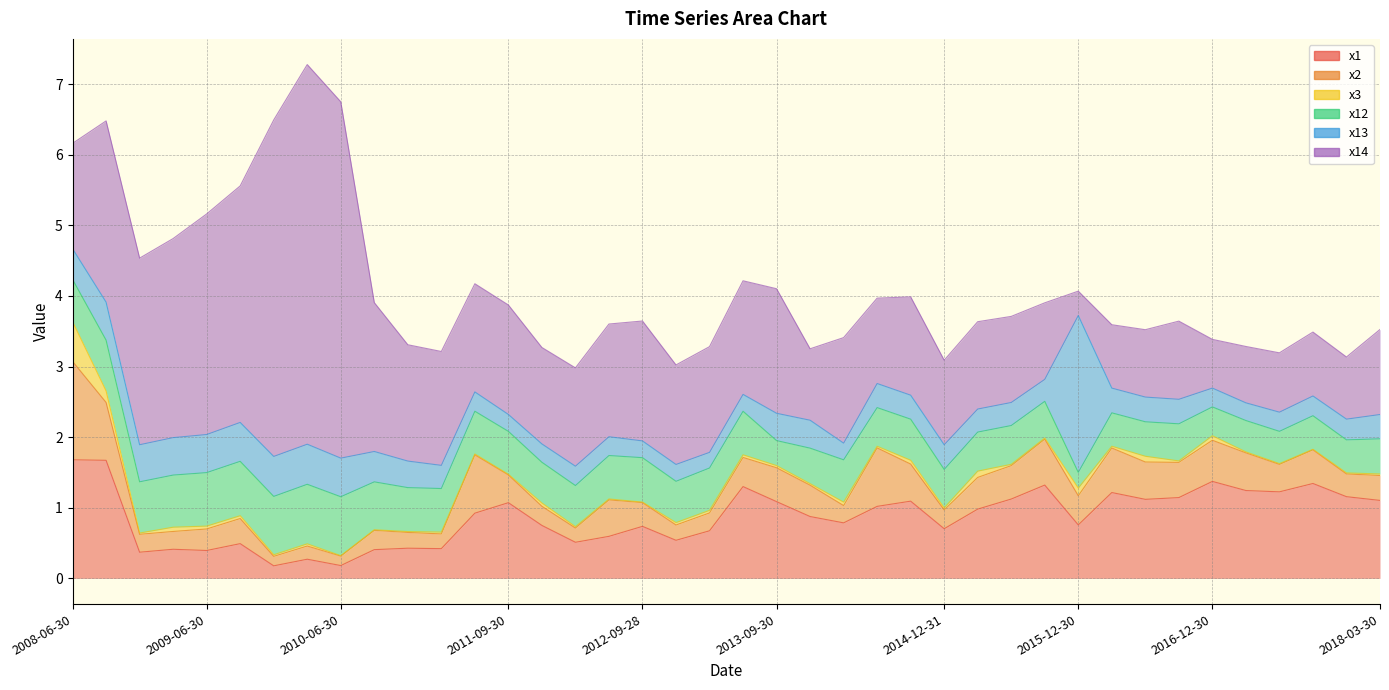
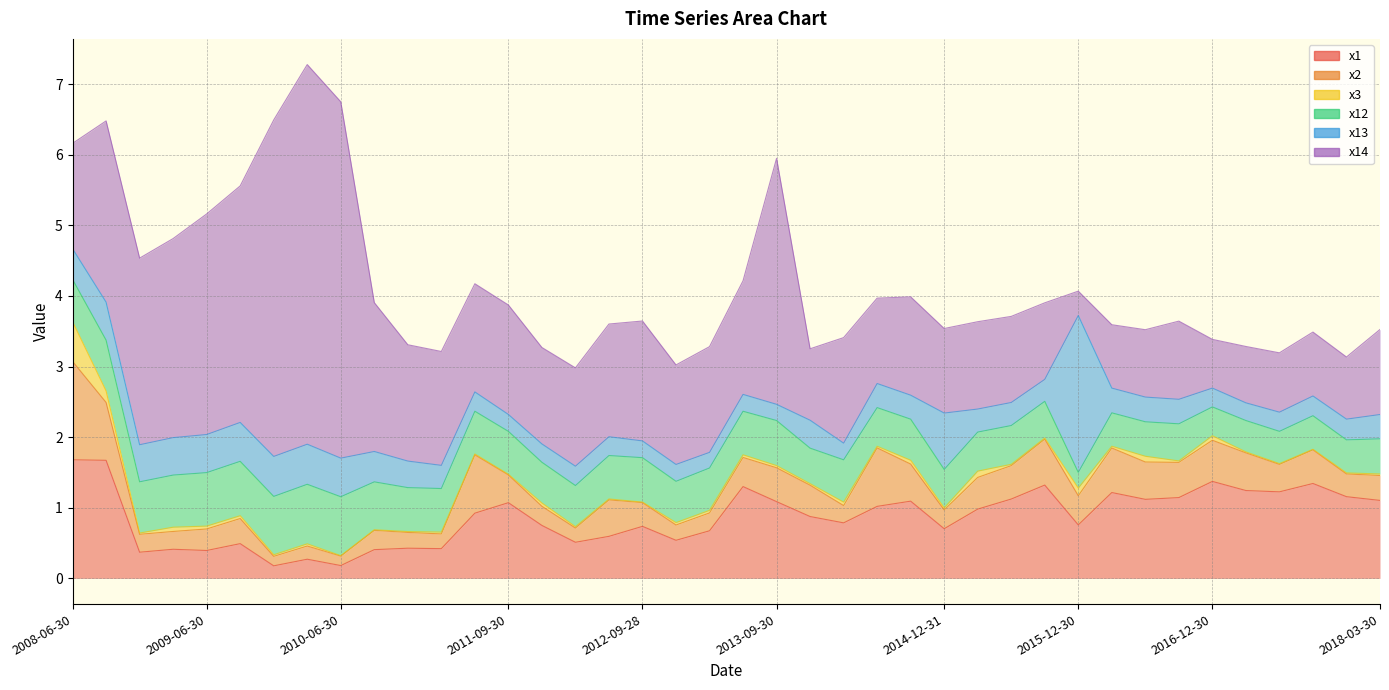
  {
    "x12": {
      "2008-06-30": 0.6,
      "2009-06-30": 0.8,
      "2010-06-30": 0.8,
      "2011-09-30": 0.6,
      "2012-09-28": 0.6,
-     "2013-09-30": 0.4,
+     "2013-09-30": 0.6,
      "2014-12-31": 0.5,
      "2015-12-30": 0.2,
      "2016-12-30": 0.4,
      "2018-03-30": 0.5
    },
    "x13": {
      "2008-06-30": 0.4,
      "2009-06-30": 0.5,
      "2010-06-30": 0.5,
      "2011-09-30": 0.2,
      "2012-09-28": 0.2,
-     "2013-09-30": 0.4,
-     "2014-12-31": 0.3,
+     "2013-09-30": 0.2,
+     "2014-12-31": 0.8,
      "2015-12-30": 2.2,
      "2016-12-30": 0.3,
      "2018-03-30": 0.3
    },
    "x14": {
      "2008-06-30": 1.5,
      "2009-06-30": 3.1,
      "2010-06-30": 5.0,
      "2011-09-30": 1.6,
      "2012-09-28": 1.7,
-     "2013-09-30": 1.8,
+     "2013-09-30": 3.5,
      "2014-12-31": 1.2,
      "2015-12-30": 0.3,
      "2016-12-30": 0.7,
      "2018-03-30": 1.2
    }
  }
